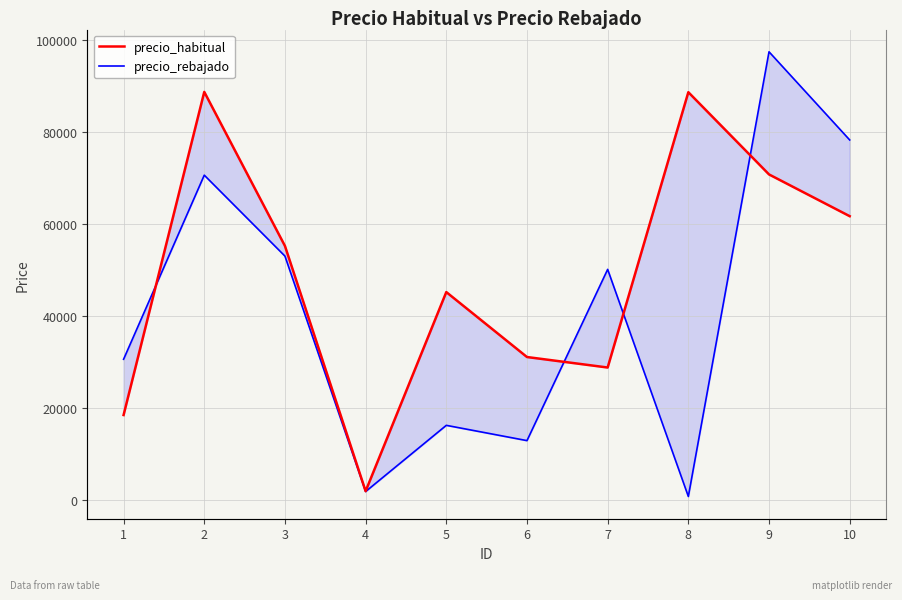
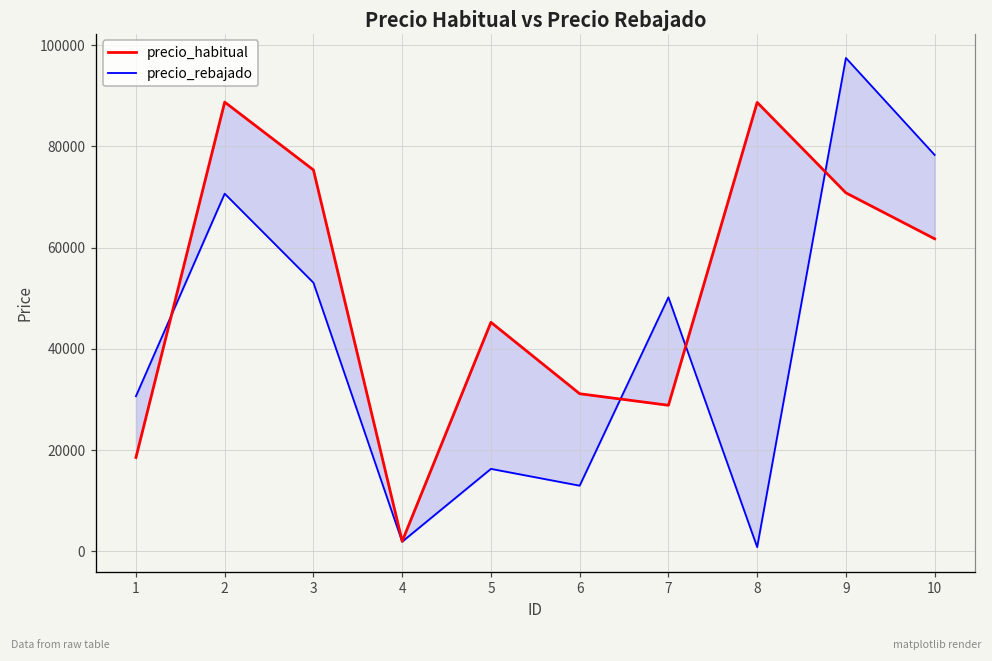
  {
    "precio_habitual": {
      "1": 19000,
-     "3": 55000,
+     "3": 75000,
      "7": 29000,
      "9": 71000,
      "10": 62000
    }
  }
